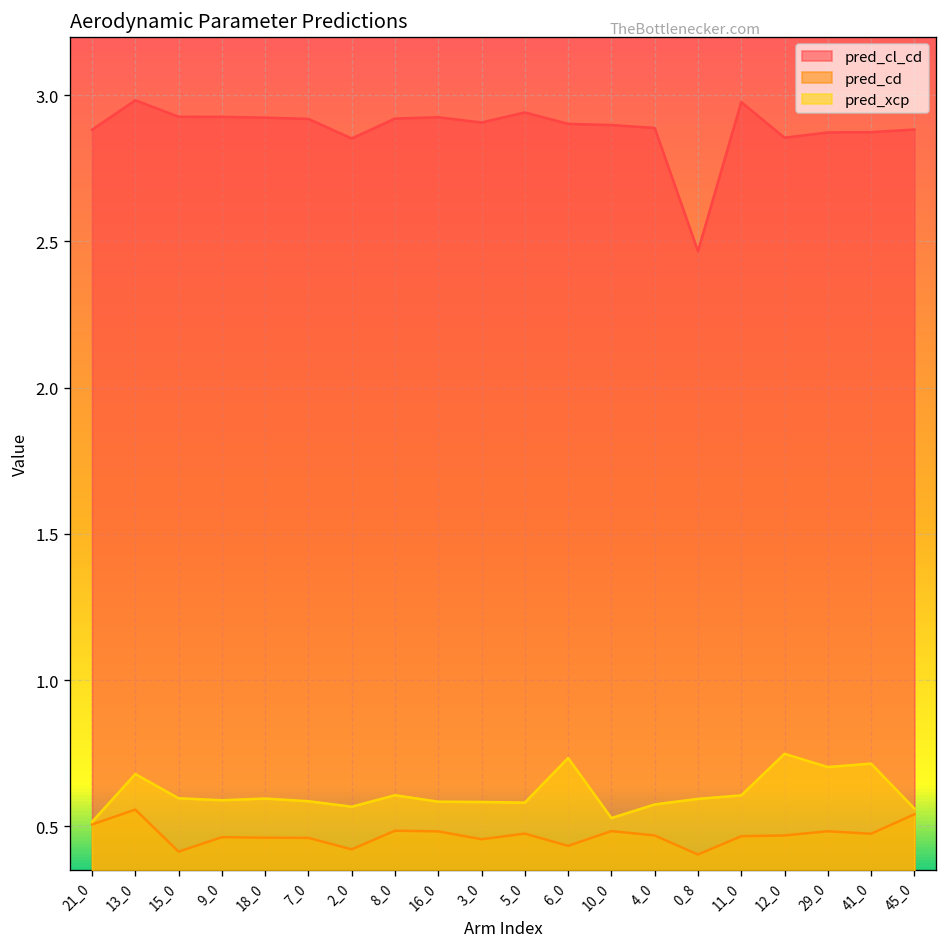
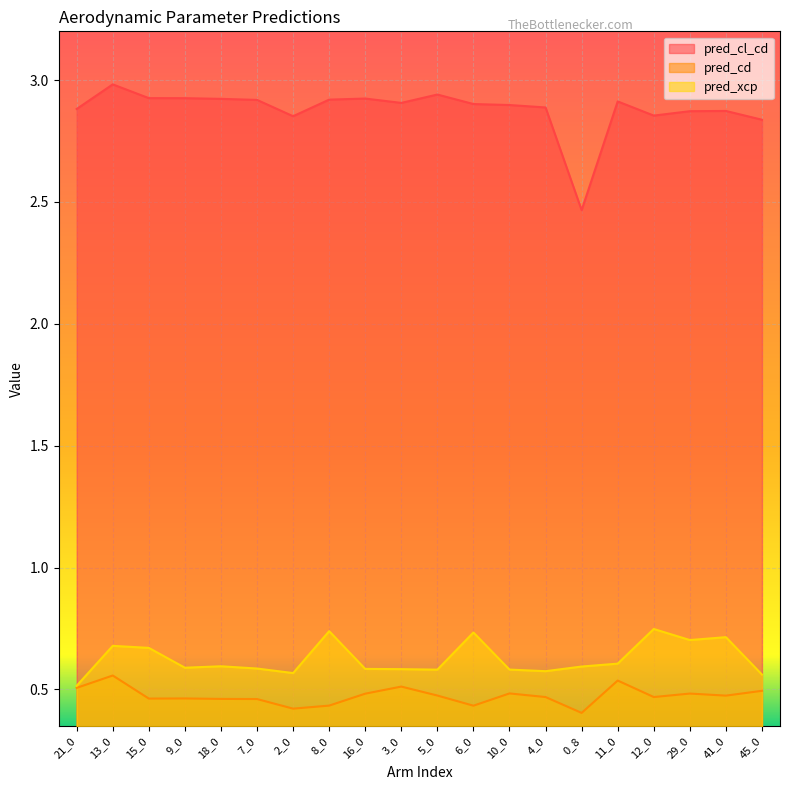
  {
    "pred_cl_cd": {
      "21_0": 2.88,
      "13_0": 2.98,
      "15_0": 2.93,
      "9_0": 2.93,
      "18_0": 2.92,
      "7_0": 2.92,
      "2_0": 2.85,
      "8_0": 2.92,
      "16_0": 2.92,
      "3_0": 2.91,
      "5_0": 2.94,
      "6_0": 2.90,
      "10_0": 2.90,
      "4_0": 2.89,
      "0_8": 2.47,
-     "11_0": 2.98,
+     "11_0": 2.91,
      "12_0": 2.85,
      "29_0": 2.87,
      "41_0": 2.87,
-     "45_0": 2.88
+     "45_0": 2.84
    },
    "pred_cd": {
      "13_0": 0.56,
-     "15_0": 0.41,
+     "15_0": 0.46,
      "9_0": 0.46,
      "18_0": 0.46,
      "7_0": 0.46,
      "2_0": 0.42,
-     "8_0": 0.49,
+     "8_0": 0.43,
      "16_0": 0.48,
-     "3_0": 0.46,
+     "3_0": 0.51,
      "5_0": 0.48,
      "6_0": 0.43,
      "10_0": 0.48,
      "4_0": 0.47,
      "0_8": 0.40,
-     "11_0": 0.47,
+     "11_0": 0.54,
      "12_0": 0.47,
      "29_0": 0.48,
      "41_0": 0.47,
-     "45_0": 0.54
+     "45_0": 0.49
    },
    "pred_xcp": {
      "13_0": 0.68,
-     "15_0": 0.60,
+     "15_0": 0.67,
      "9_0": 0.59,
      "18_0": 0.60,
      "7_0": 0.59,
      "2_0": 0.57,
-     "8_0": 0.61,
+     "8_0": 0.74,
      "16_0": 0.58,
      "3_0": 0.58,
      "5_0": 0.58,
      "6_0": 0.73,
-     "10_0": 0.53,
+     "10_0": 0.58,
      "4_0": 0.58,
      "0_8": 0.59,
      "11_0": 0.61,
      "12_0": 0.75,
      "29_0": 0.70,
      "41_0": 0.71,
      "45_0": 0.56
    }
  }
